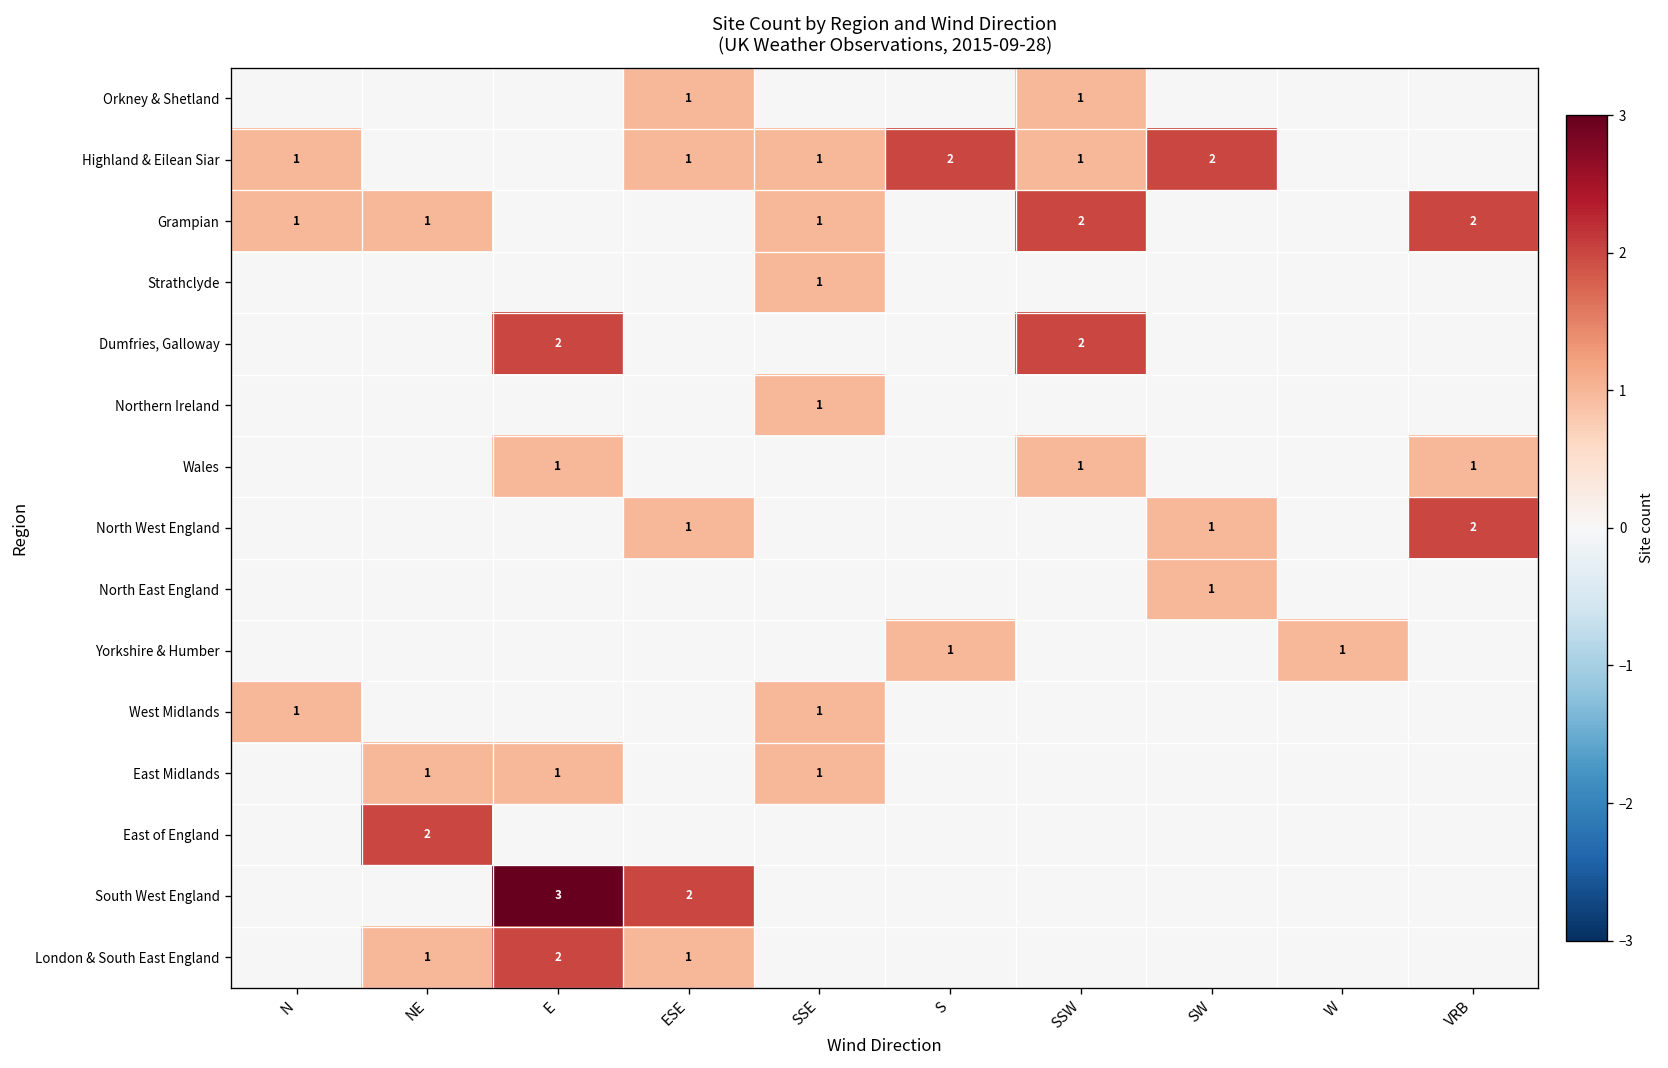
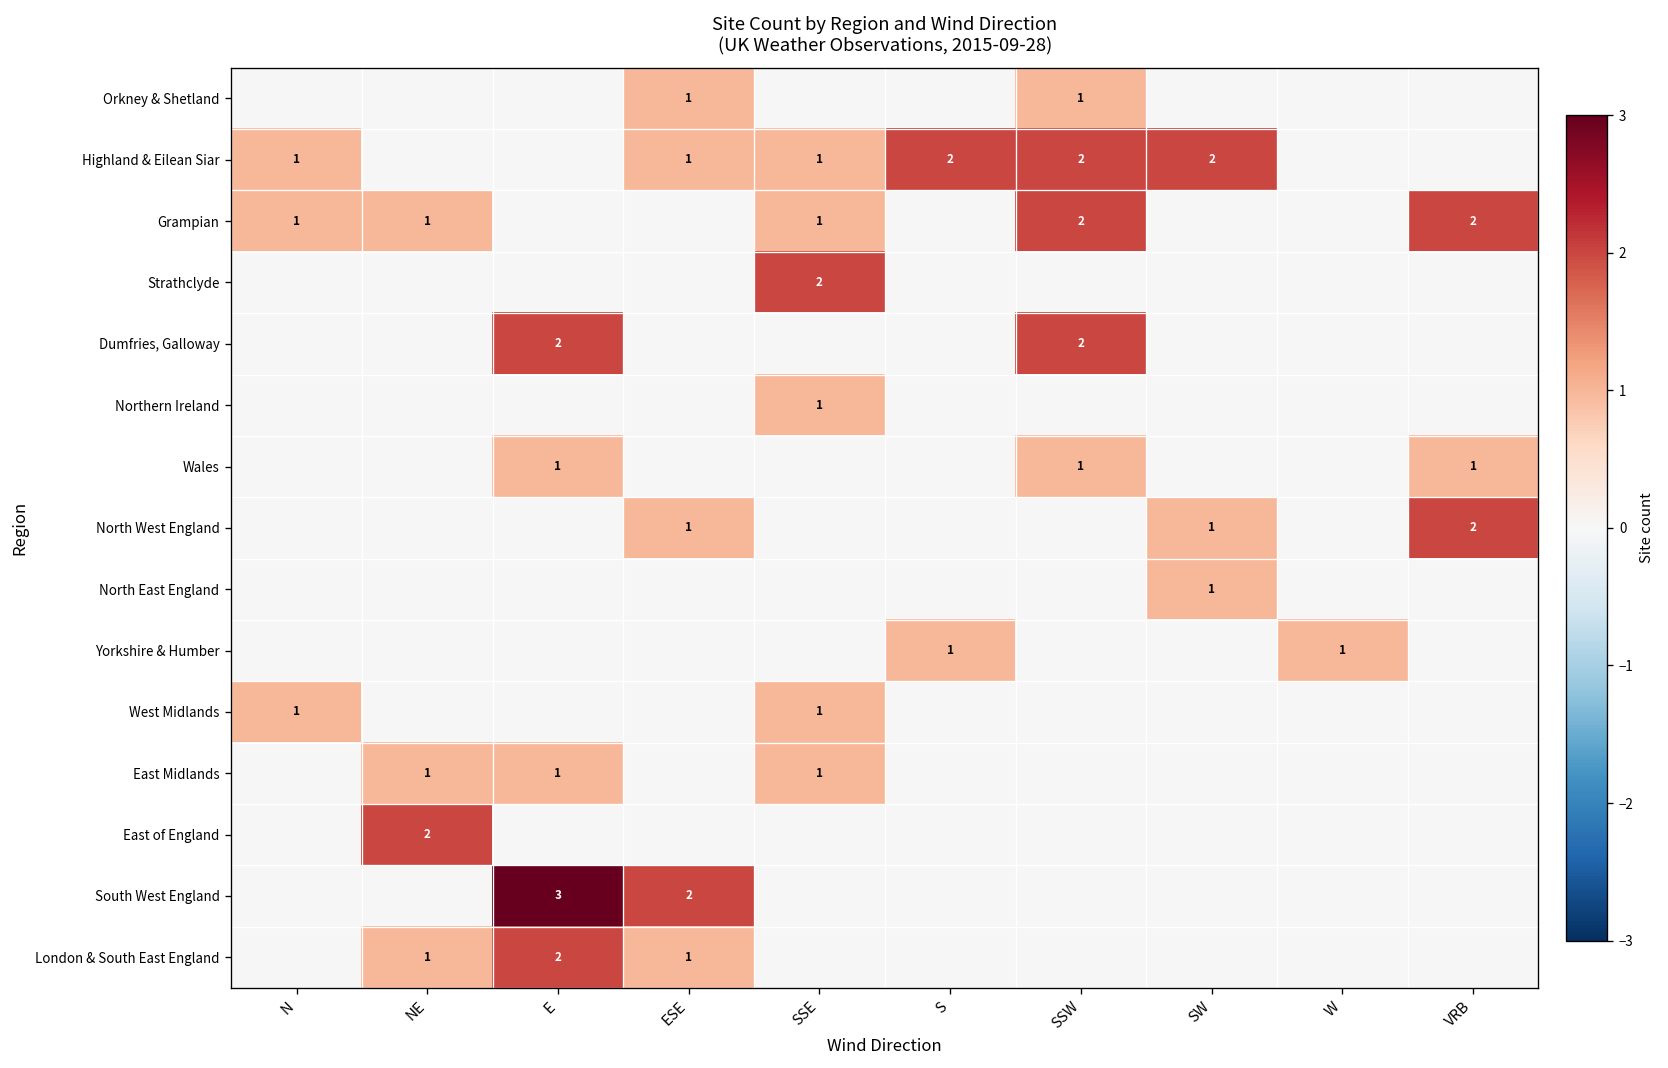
  {
    "Orkney & Shetland": {
      "ESE": 1,
      "SSW": 1
    },
    "Highland & Eilean Siar": {
      "N": 1,
      "ESE": 1,
      "SSE": 1,
      "S": 2,
-     "SSW": 1,
+     "SSW": 2,
      "SW": 2
    },
    "Grampian": {
      "N": 1,
      "NE": 1,
      "SSE": 1,
      "SSW": 2,
      "VRB": 2
    },
    "Strathclyde": {
-     "SSE": 1
+     "SSE": 2
    },
    "Dumfries, Galloway": {
      "E": 2,
      "SSW": 2
    },
    "Northern Ireland": {
      "SSE": 1
    },
    "Wales": {
      "E": 1,
      "SSW": 1,
      "VRB": 1
    },
    "North West England": {
      "ESE": 1,
      "SW": 1,
      "VRB": 2
    },
    "North East England": {
      "SW": 1
    },
    "Yorkshire & Humber": {
      "S": 1,
      "W": 1
    },
    "West Midlands": {
      "N": 1,
      "SSE": 1
    },
    "East Midlands": {
      "NE": 1,
      "E": 1,
      "SSE": 1
    },
    "East of England": {
      "NE": 2
    },
    "South West England": {
      "E": 3,
      "ESE": 2
    },
    "London & South East England": {
      "NE": 1,
      "E": 2,
      "ESE": 1
    }
  }
